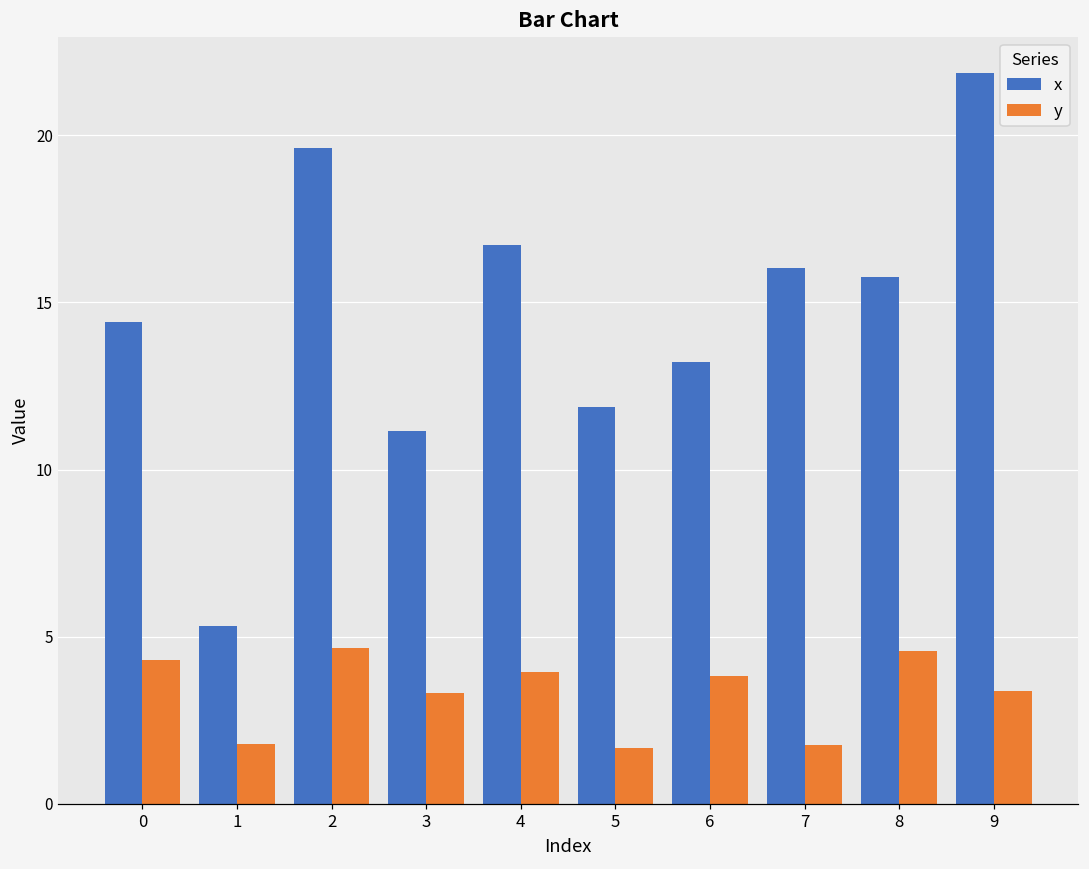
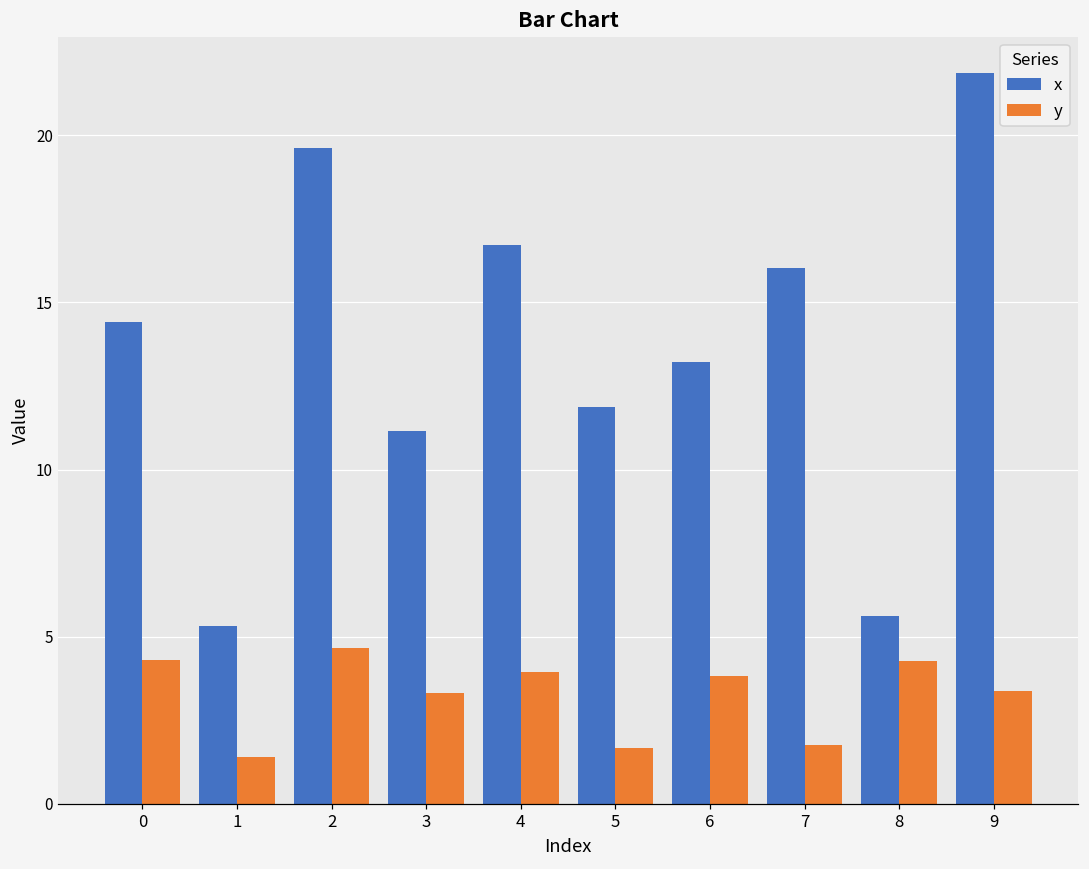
  {
    "x": {
      "0": 14.4,
      "1": 5.3,
      "2": 19.6,
      "3": 11.2,
      "4": 16.7,
      "5": 11.9,
      "6": 13.2,
      "7": 16.0,
-     "8": 15.8,
+     "8": 5.6,
      "9": 21.9
    },
    "y": {
      "0": 4.3,
-     "1": 1.8,
+     "1": 1.4,
      "2": 4.7,
      "3": 3.3,
      "4": 3.9,
      "5": 1.7,
      "6": 3.8,
      "7": 1.8,
-     "8": 4.6,
+     "8": 4.3,
      "9": 3.4
    }
  }
